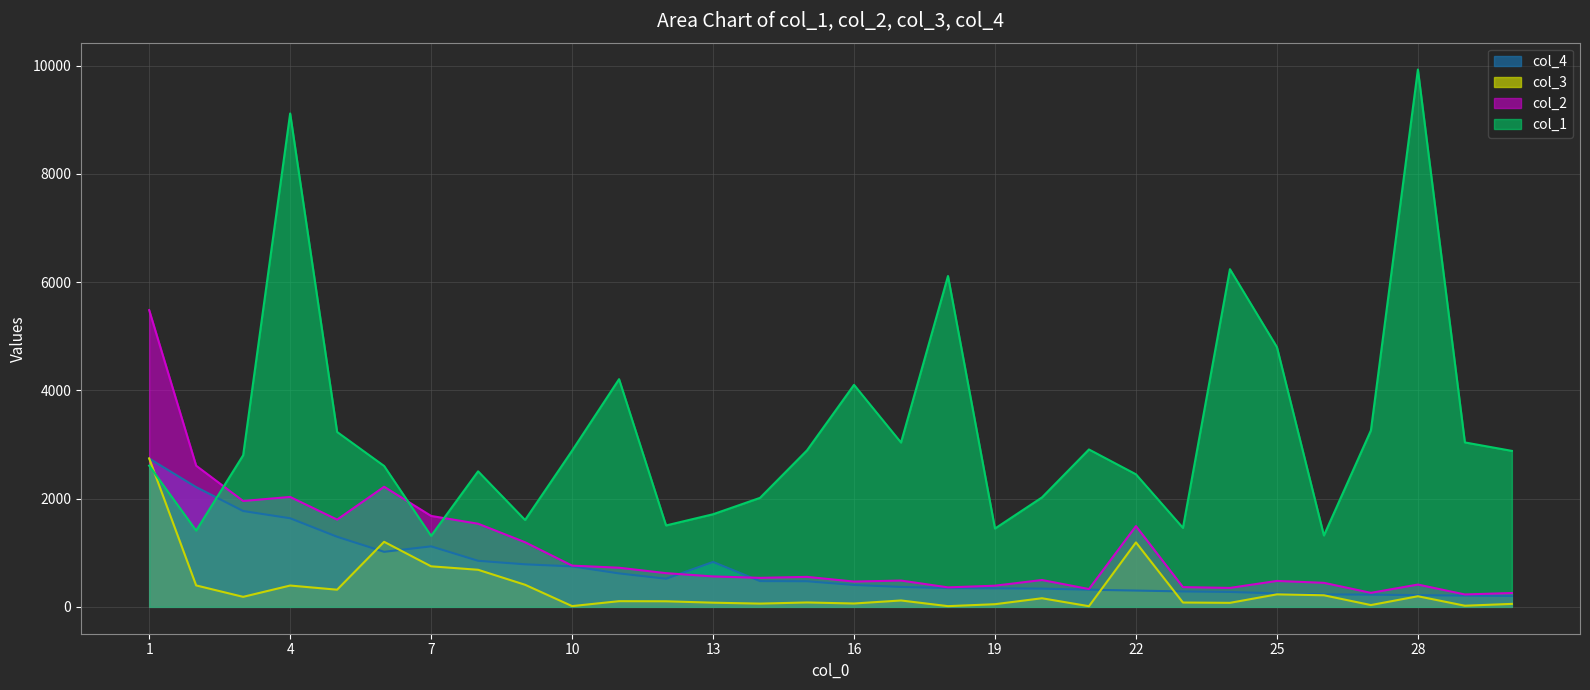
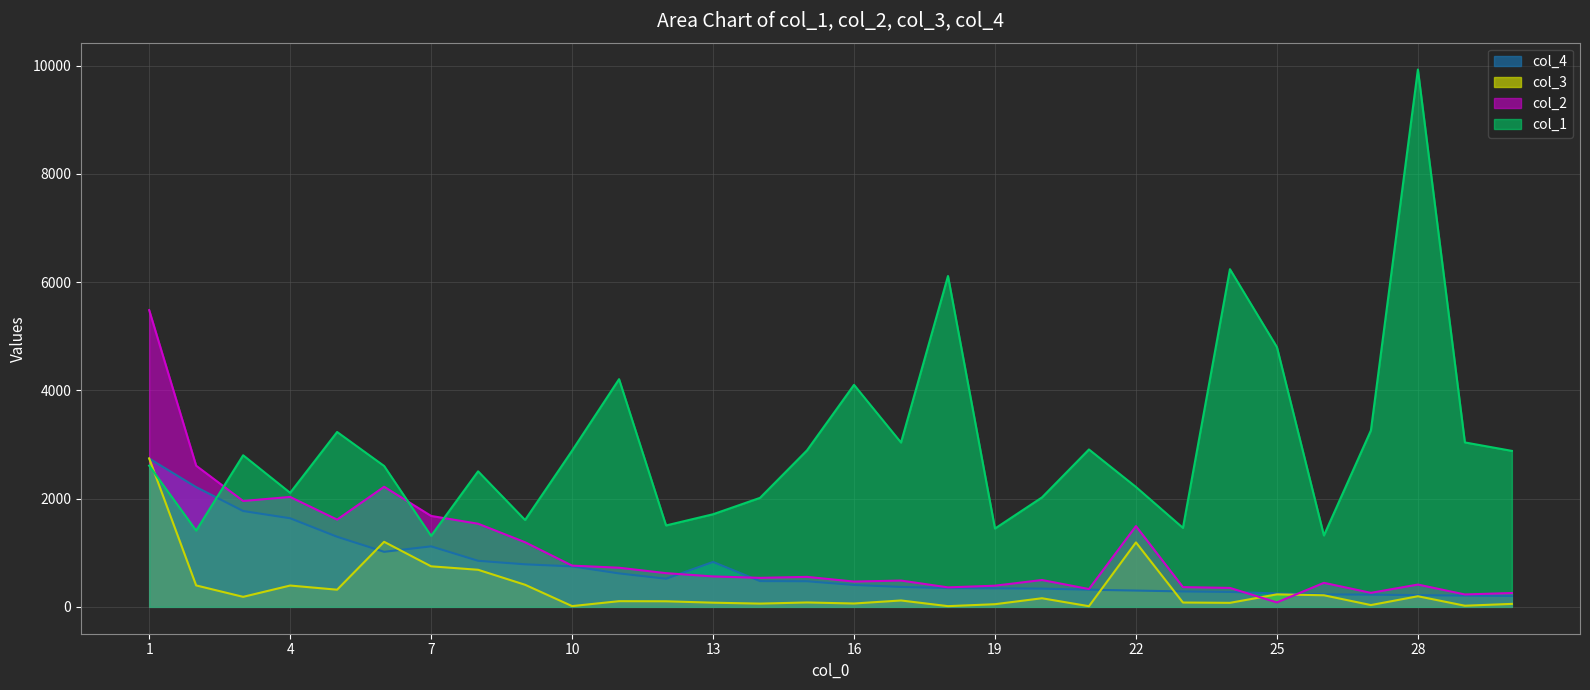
  {
    "col_4": {
      "4": 1600,
      "7": 1100,
      "13": 800,
      "16": 400,
      "19": 300,
      "22": 300
    },
    "col_3": {
      "4": 400,
      "7": 700,
      "10": 0,
      "13": 100,
      "16": 100,
      "19": 0,
      "22": 1200
    },
    "col_2": {
      "1": 5500,
      "4": 2000,
      "7": 1700,
      "13": 600,
      "16": 500,
      "19": 400,
      "22": 1500,
-     "25": 500,
+     "25": 100,
      "28": 400
    },
    "col_1": {
      "1": 2600,
-     "4": 9100,
+     "4": 2100,
      "7": 1300,
      "10": 2900,
      "13": 1700,
      "16": 4100,
      "19": 1400,
-     "22": 2400,
+     "22": 2200,
      "25": 4800,
      "28": 9900
    }
  }
